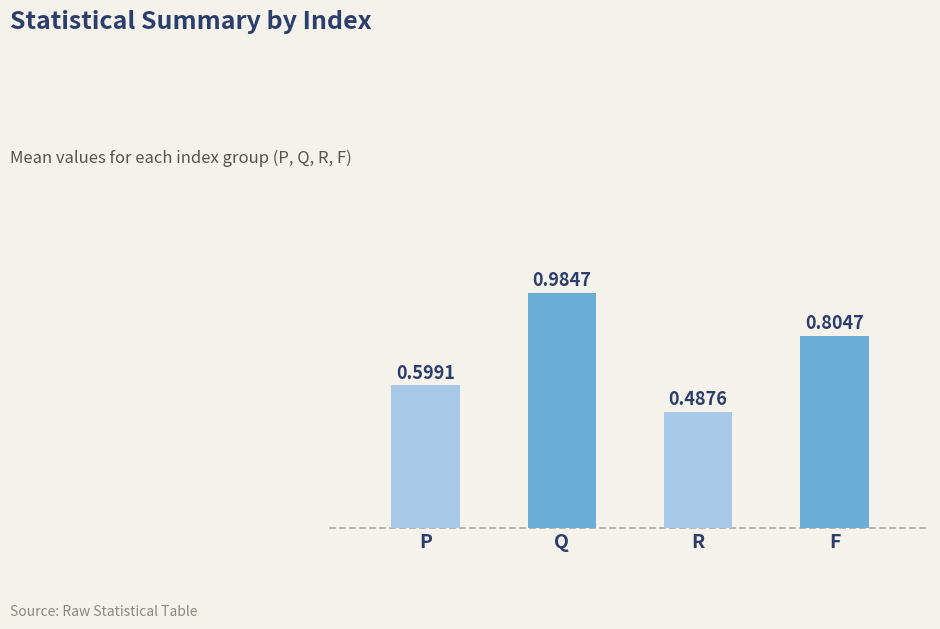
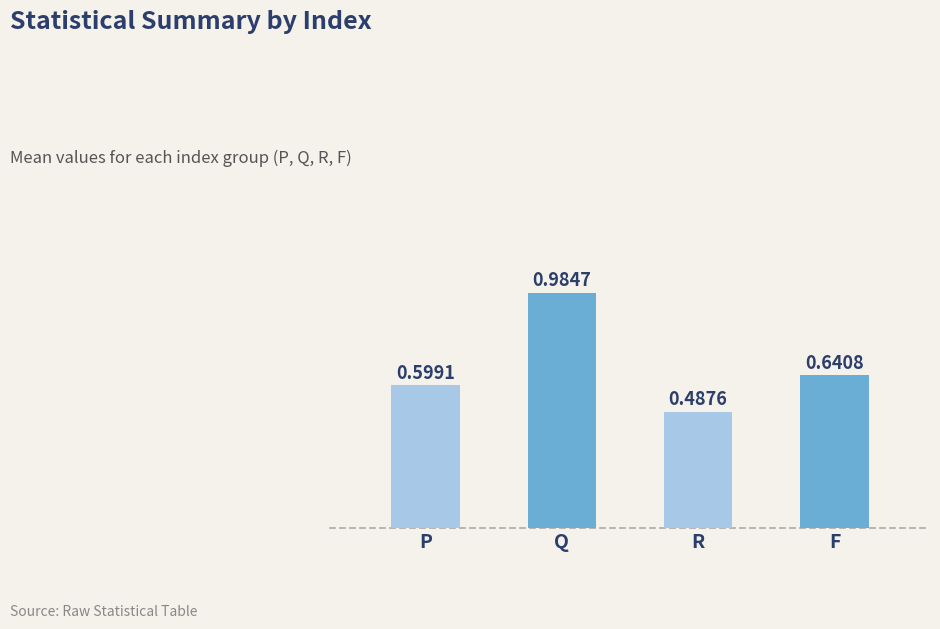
  {
    "P": 0.5991,
    "Q": 0.9847,
    "R": 0.4876,
-   "F": 0.8047
+   "F": 0.6408
  }
